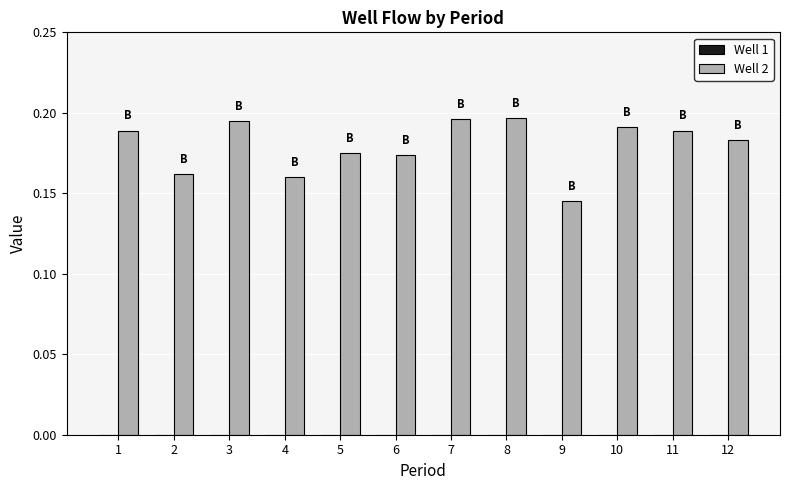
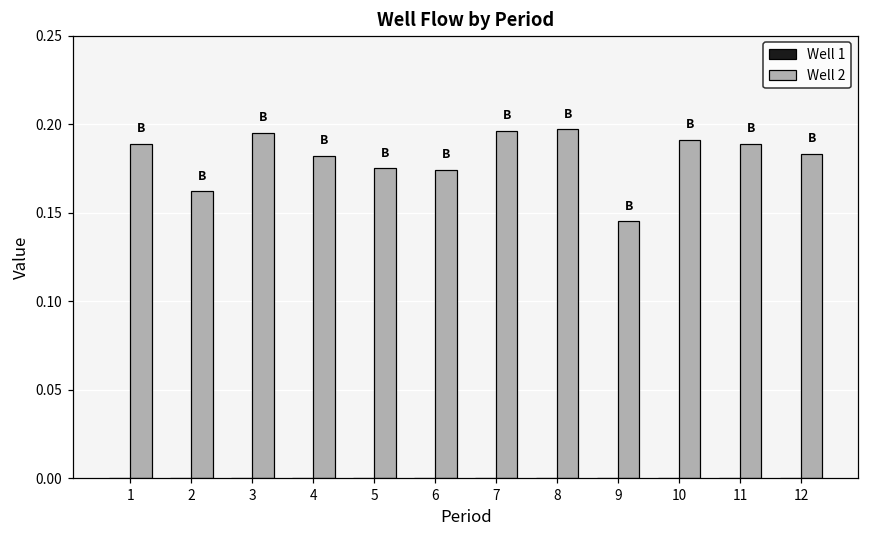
  {
    "Well 1": {
      "1": 0.000,
      "2": 0.000,
      "3": 0.000,
      "4": 0.000,
      "5": 0.000,
      "6": 0.000,
      "7": 0.000,
      "8": 0.000,
      "9": 0.000,
      "10": 0.000,
      "11": 0.000,
      "12": 0.000
    },
    "Well 2": {
      "1": 0.189,
      "2": 0.162,
      "3": 0.195,
-     "4": 0.160,
+     "4": 0.182,
      "5": 0.175,
      "6": 0.174,
      "7": 0.196,
      "8": 0.197,
      "9": 0.145,
      "10": 0.191,
      "11": 0.189,
      "12": 0.183
    }
  }
